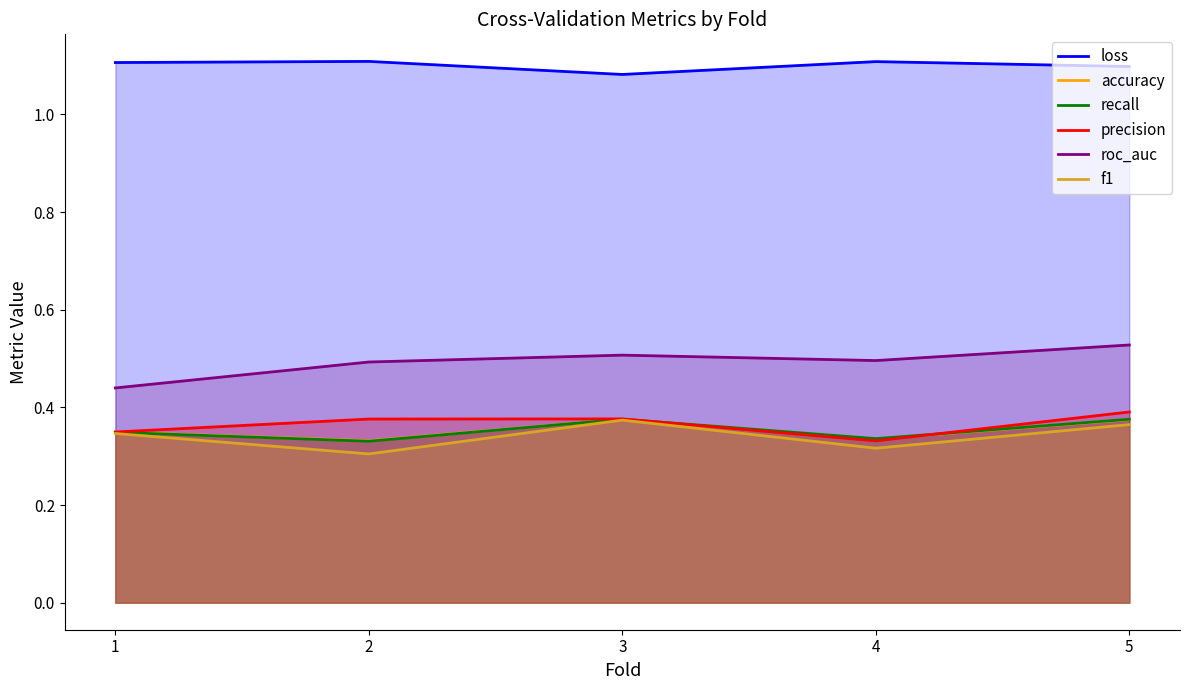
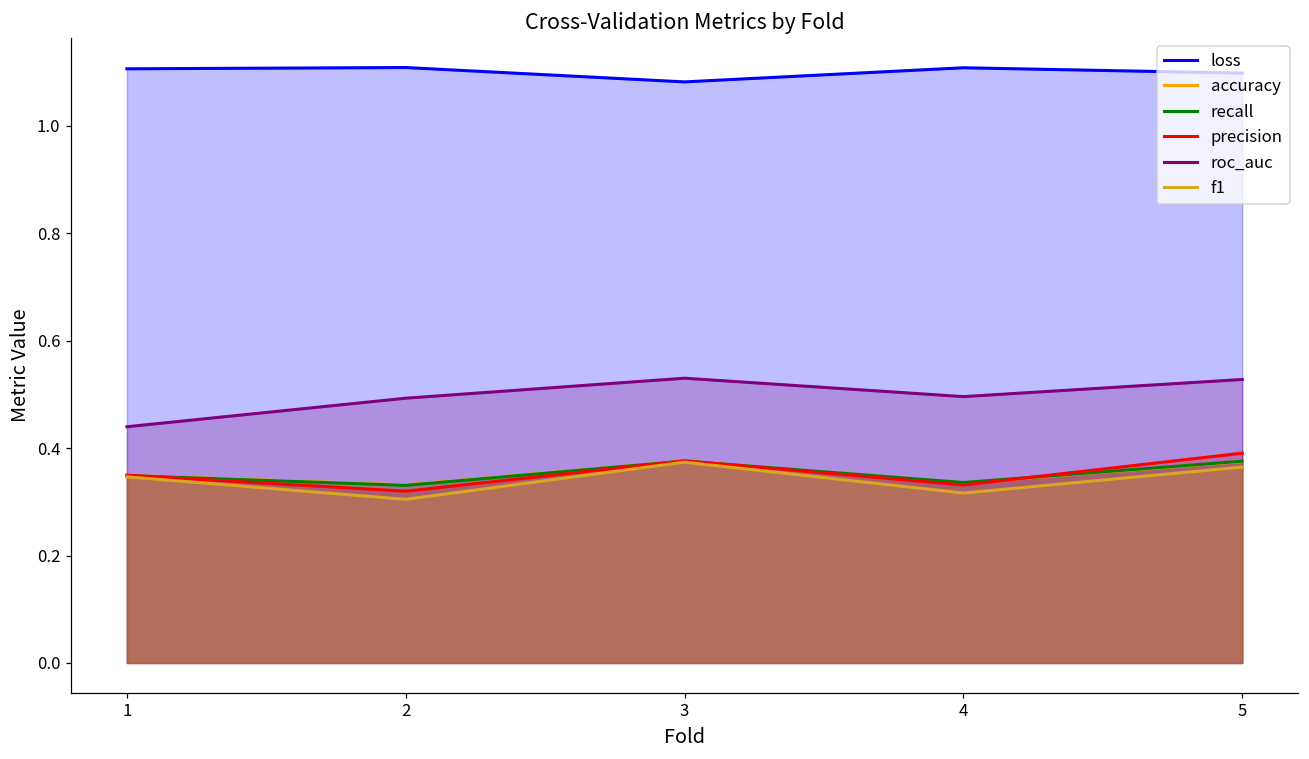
  {
    "loss": {
      "1": 1.11,
      "2": 1.11,
      "3": 1.08,
      "4": 1.11
    },
    "precision": {
-     "2": 0.38,
+     "2": 0.32,
      "5": 0.39
    },
    "roc_auc": {
      "1": 0.44,
      "2": 0.49,
-     "3": 0.51,
+     "3": 0.53,
      "4": 0.50,
      "5": 0.53
    }
  }
